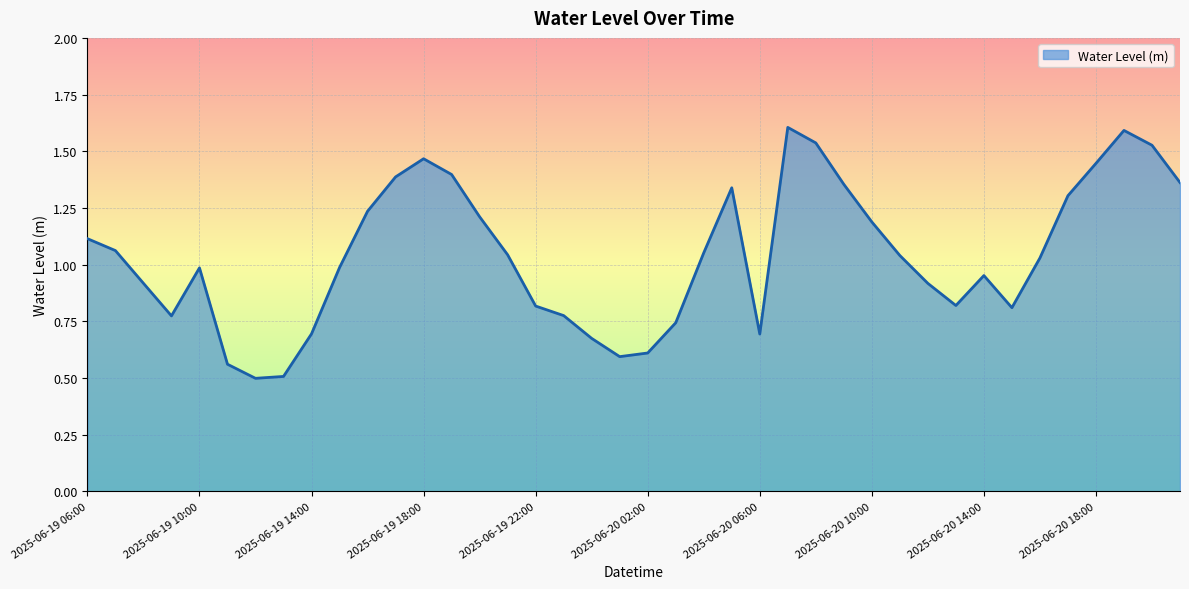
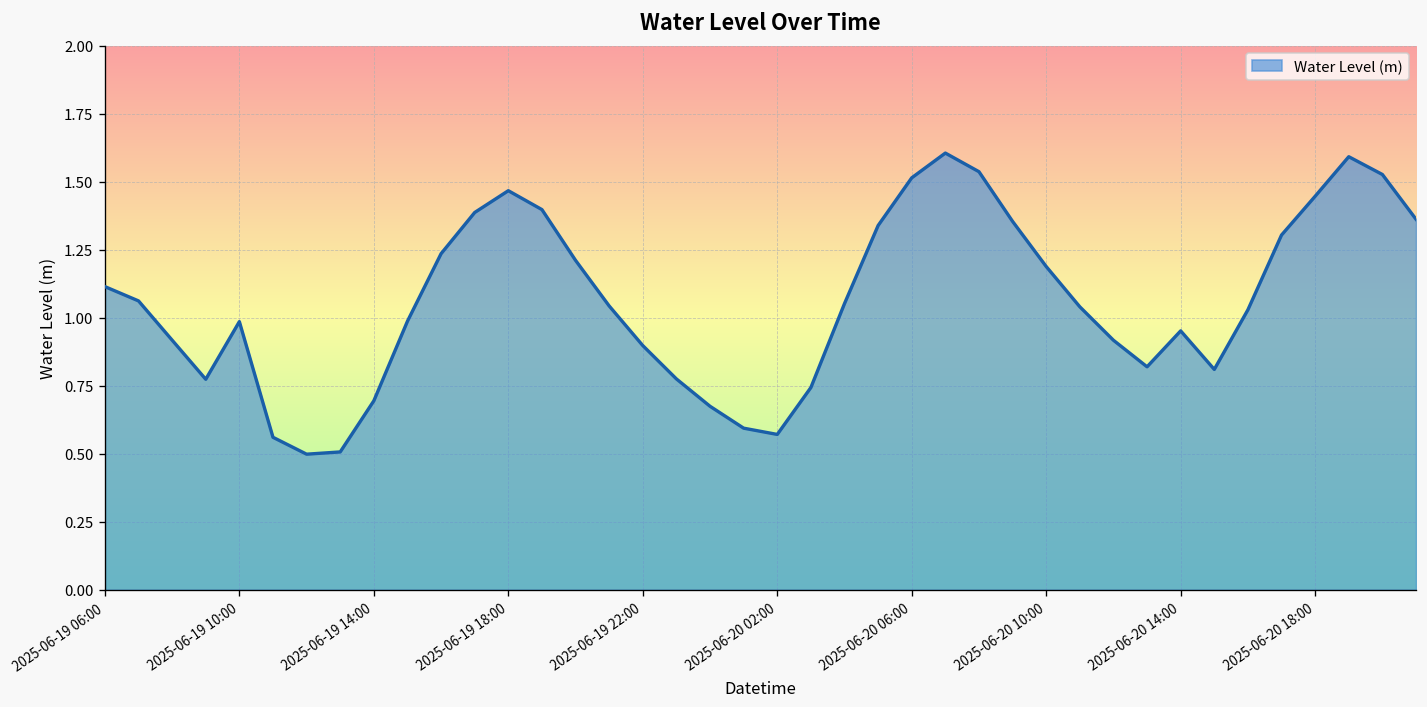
  {
    "2025-06-19 06:00": 1.11,
    "2025-06-19 10:00": 0.99,
    "2025-06-19 14:00": 0.69,
    "2025-06-19 18:00": 1.47,
-   "2025-06-19 22:00": 0.82,
-   "2025-06-20 02:00": 0.61,
-   "2025-06-20 06:00": 0.69,
+   "2025-06-19 22:00": 0.90,
+   "2025-06-20 02:00": 0.57,
+   "2025-06-20 06:00": 1.51,
    "2025-06-20 10:00": 1.19,
    "2025-06-20 14:00": 0.95,
    "2025-06-20 18:00": 1.45
  }
